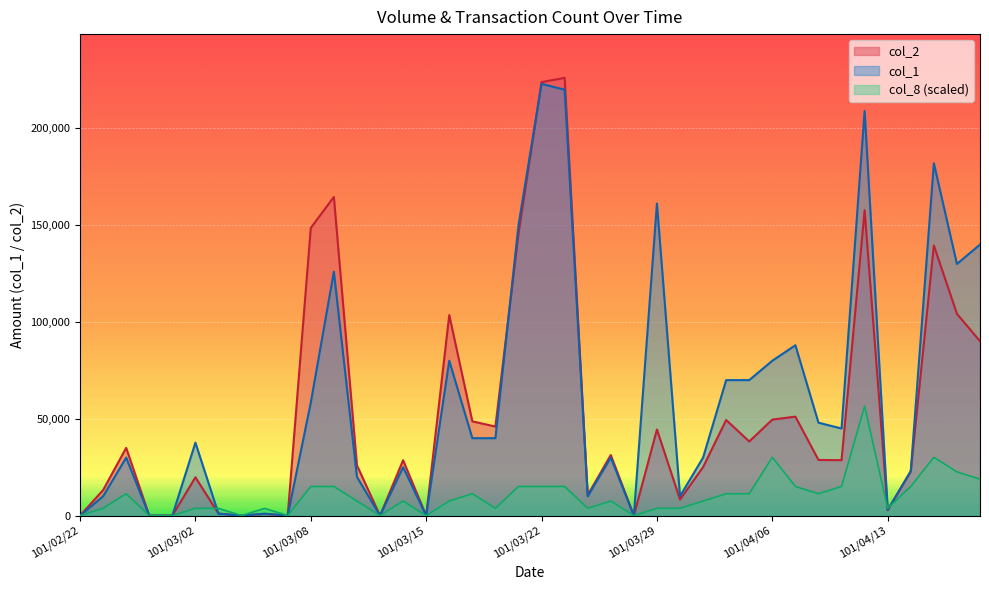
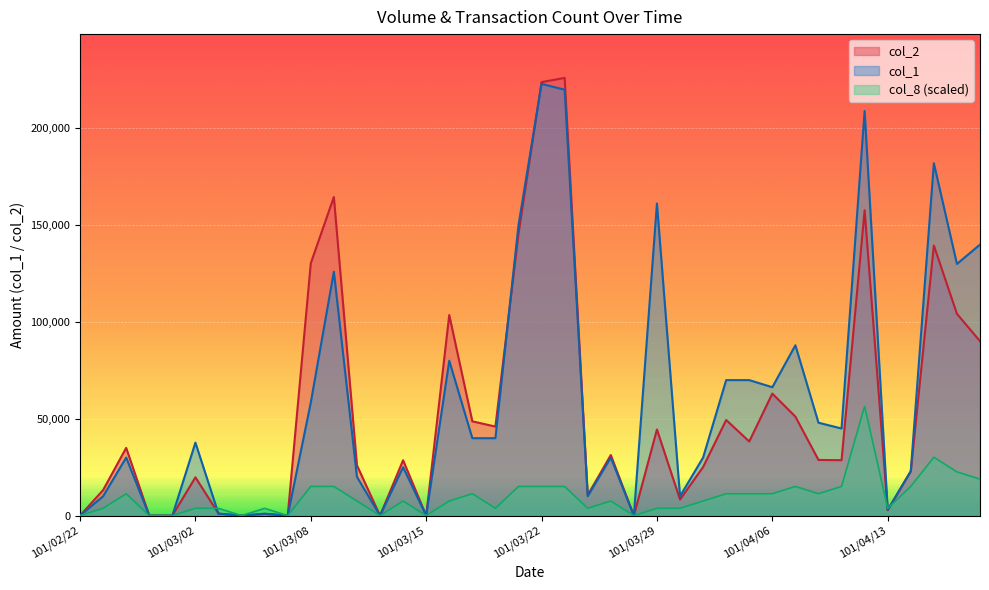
  {
    "col_2": {
      "101/03/02": "20,000",
-     "101/03/08": "149,000",
+     "101/03/08": "130,000",
      "101/03/29": "45,000",
-     "101/04/06": "50,000"
+     "101/04/06": "63,000"
    },
    "col_1": {
      "101/03/02": "38,000",
      "101/03/08": "58,000",
      "101/03/29": "161,000",
-     "101/04/06": "80,000"
+     "101/04/06": "66,000"
    },
    "col_8 (scaled)": {
      "101/03/02": "4,000",
      "101/03/08": "15,000",
      "101/03/22": "15,000",
      "101/03/29": "4,000",
-     "101/04/06": "30,000"
+     "101/04/06": "11,000"
    }
  }
